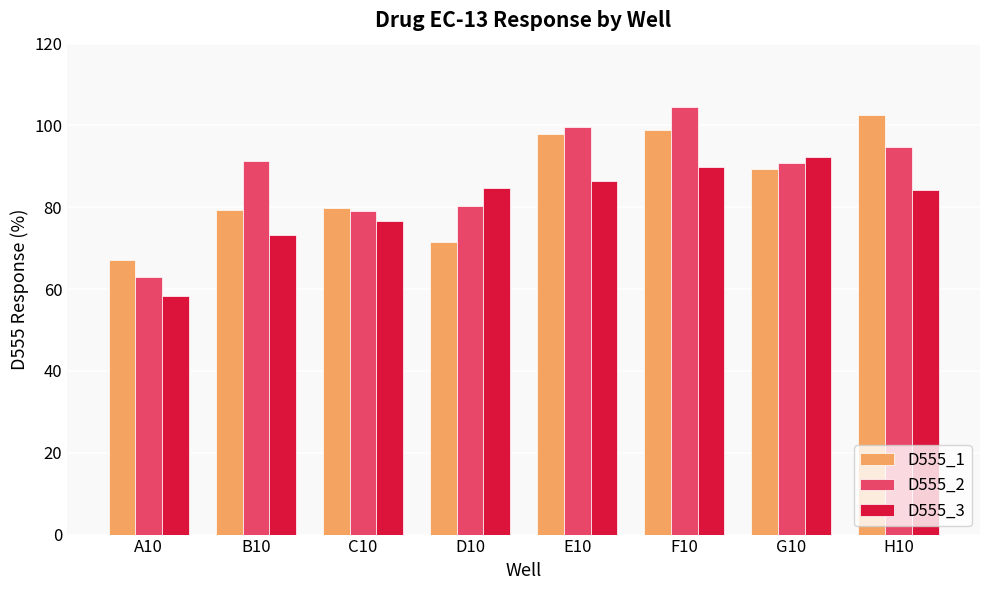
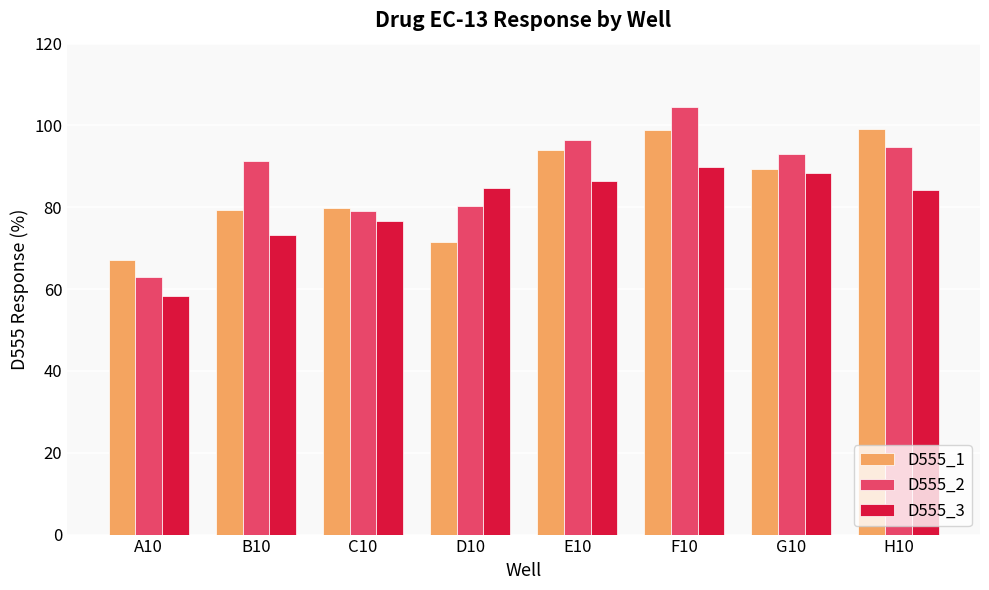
  {
    "D555_1": {
      "A10": 67,
      "B10": 79,
      "C10": 80,
      "D10": 71,
-     "E10": 98,
+     "E10": 94,
      "F10": 99,
      "G10": 89,
-     "H10": 102
+     "H10": 99
    },
    "D555_2": {
      "A10": 63,
      "B10": 91,
      "C10": 79,
      "D10": 80,
-     "E10": 100,
+     "E10": 96,
      "F10": 105,
-     "G10": 91,
+     "G10": 93,
      "H10": 95
    },
    "D555_3": {
      "A10": 58,
      "B10": 73,
      "C10": 77,
      "D10": 85,
      "E10": 86,
      "F10": 90,
-     "G10": 92,
+     "G10": 88,
      "H10": 84
    }
  }
